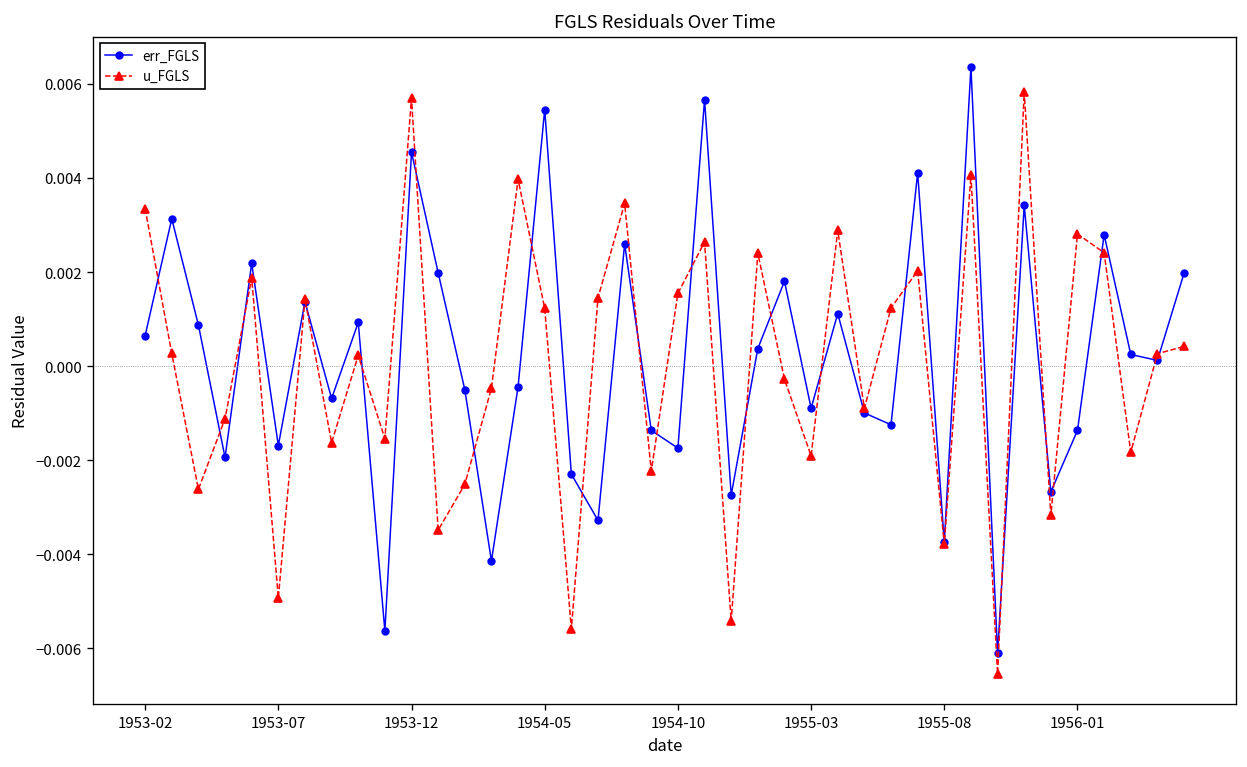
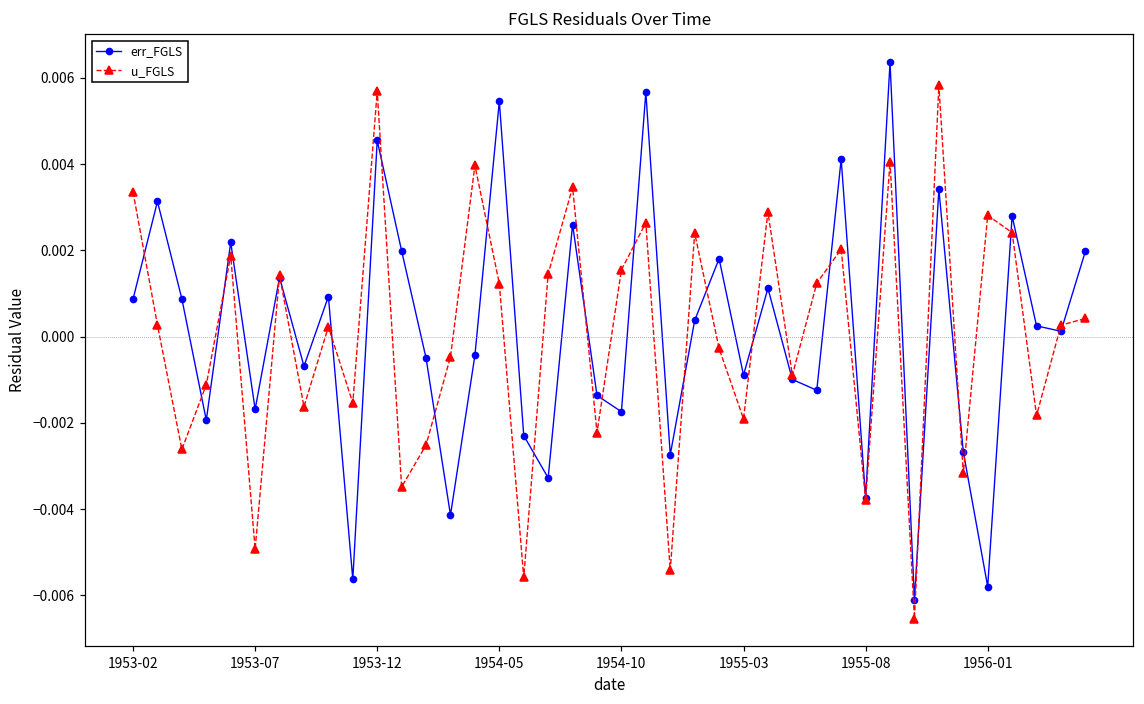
  {
    "err_FGLS": {
-     "1953-02": 0.0006,
+     "1953-02": 0.0009,
      "1953-07": -0.0017,
      "1953-12": 0.0045,
      "1954-05": 0.0055,
      "1954-10": -0.0017,
      "1955-03": -0.0009,
-     "1956-01": -0.0014
+     "1956-01": -0.0058
    },
    "u_FGLS": {
      "1953-02": 0.0033,
      "1953-07": -0.0049,
      "1953-12": 0.0057,
      "1954-05": 0.0012,
      "1954-10": 0.0015,
      "1955-03": -0.0019,
      "1956-01": 0.0028
    }
  }
